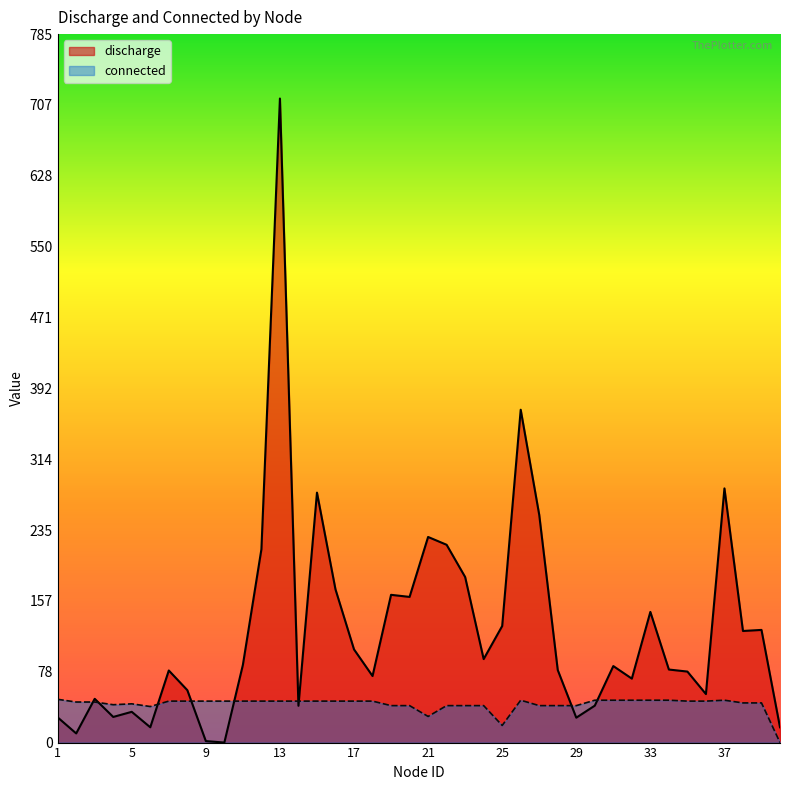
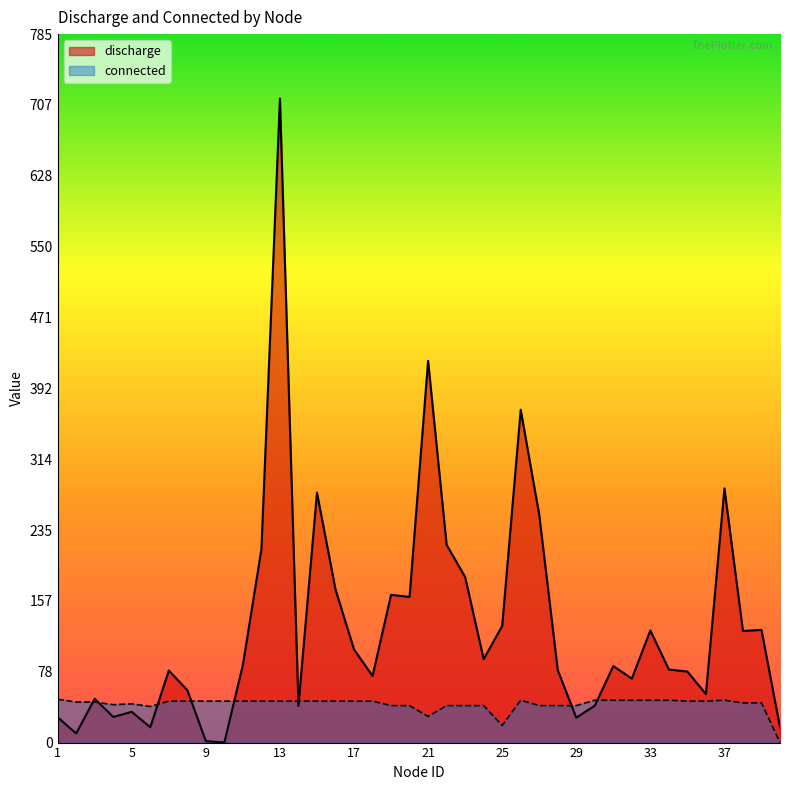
  {
    "discharge": {
      "1": 30,
      "5": 30,
      "9": 0,
      "13": 710,
      "17": 100,
-     "21": 230,
+     "21": 420,
      "25": 130,
      "29": 30,
-     "33": 140,
+     "33": 120,
      "37": 280
    },
    "connected": {
      "1": 50,
      "5": 40,
      "9": 50,
      "13": 50,
      "17": 50,
      "21": 30,
      "25": 20,
      "29": 40,
      "33": 50,
      "37": 50
    }
  }
